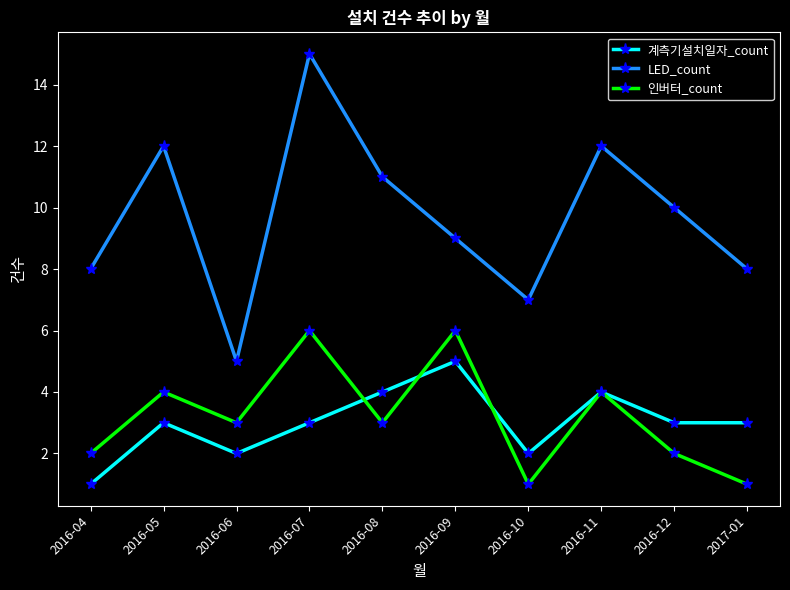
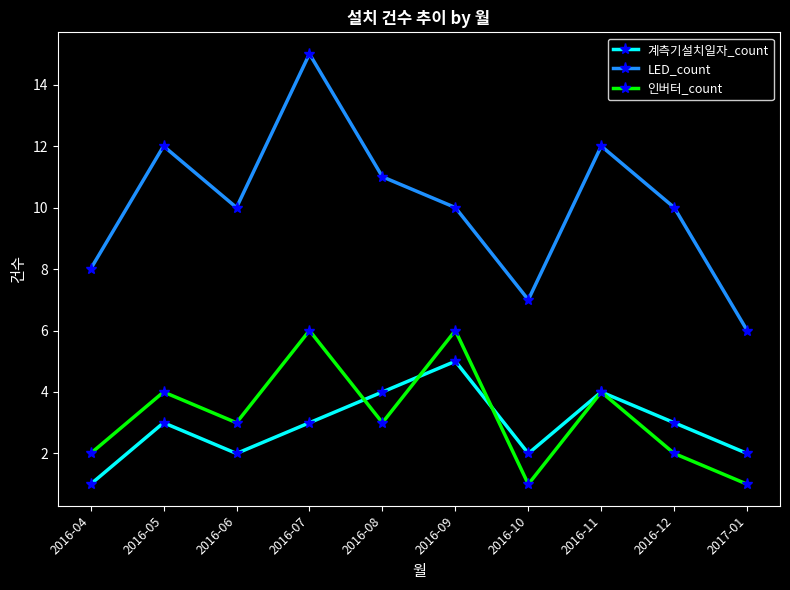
  {
    "계측기설치일자_count": {
      "2016-04": 1,
      "2016-05": 3,
      "2016-06": 2,
      "2016-07": 3,
      "2016-08": 4,
      "2016-09": 5,
      "2016-10": 2,
      "2016-12": 3,
-     "2017-01": 3
+     "2017-01": 2
    },
    "LED_count": {
      "2016-04": 8,
      "2016-05": 12,
-     "2016-06": 5,
+     "2016-06": 10,
      "2016-07": 15,
      "2016-08": 11,
-     "2016-09": 9,
+     "2016-09": 10,
      "2016-10": 7,
      "2016-11": 12,
      "2016-12": 10,
-     "2017-01": 8
+     "2017-01": 6
    },
    "인버터_count": {
      "2016-04": 2,
      "2016-05": 4,
      "2016-06": 3,
      "2016-07": 6,
      "2016-08": 3,
      "2016-09": 6,
      "2016-10": 1,
      "2016-12": 2,
      "2017-01": 1
    }
  }
